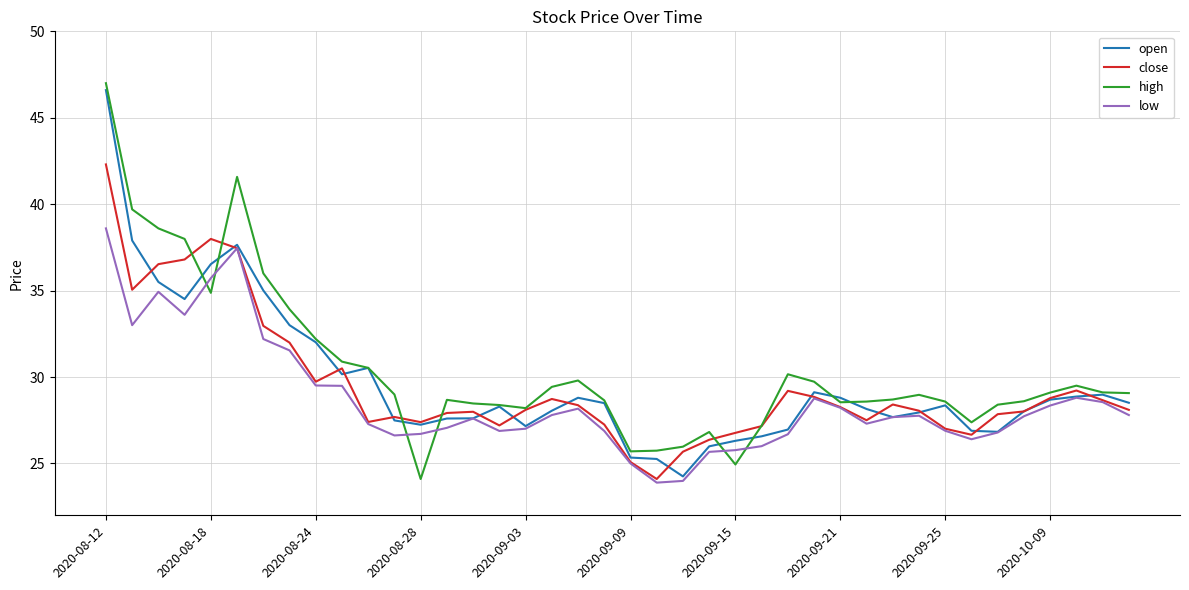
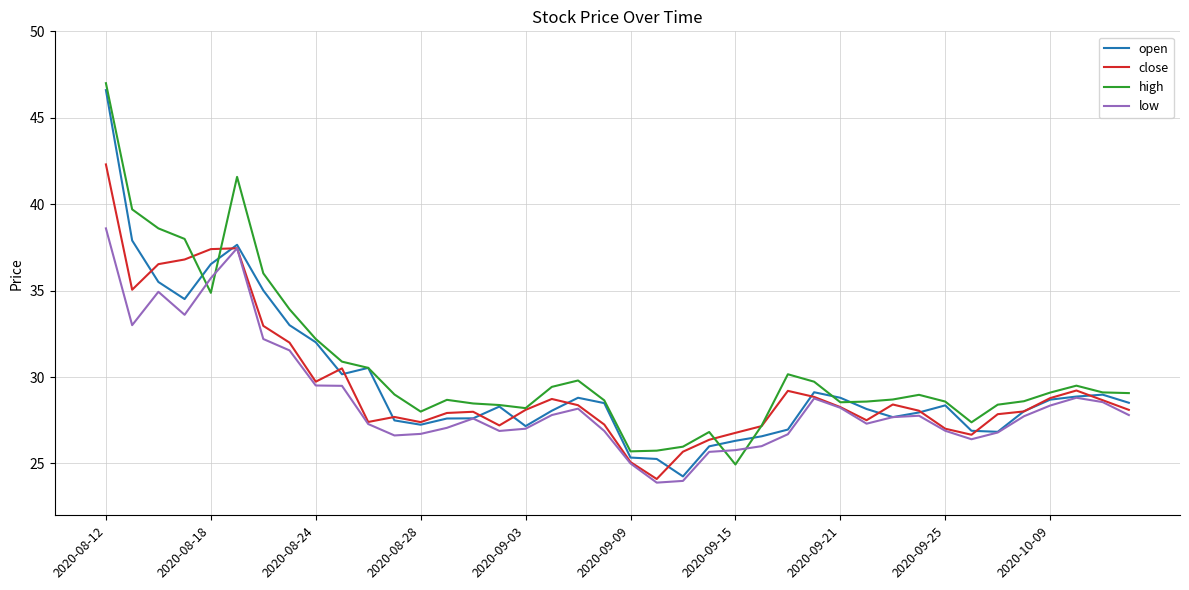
  {
    "open": {
      "2020-08-12": 46.6,
      "2020-08-18": 36.5,
      "2020-08-24": 32.0,
      "2020-08-28": 27.2,
      "2020-09-03": 27.2,
      "2020-09-09": 25.3,
      "2020-09-15": 26.3,
      "2020-09-21": 28.8,
      "2020-09-25": 28.4
    },
    "close": {
      "2020-08-12": 42.3,
-     "2020-08-18": 38.0,
+     "2020-08-18": 37.4,
      "2020-08-24": 29.7,
      "2020-08-28": 27.4,
      "2020-09-15": 26.8
    },
    "high": {
      "2020-08-12": 47.0,
      "2020-08-18": 34.9,
      "2020-08-24": 32.2,
-     "2020-08-28": 24.1,
+     "2020-08-28": 28.0,
      "2020-09-09": 25.7,
      "2020-09-15": 24.9,
      "2020-09-21": 28.5,
      "2020-09-25": 28.6,
      "2020-10-09": 29.1
    },
    "low": {
      "2020-08-12": 38.6,
      "2020-08-18": 35.7,
      "2020-08-24": 29.5,
      "2020-08-28": 26.7,
      "2020-09-03": 27.0,
      "2020-09-15": 25.8,
      "2020-10-09": 28.4
    }
  }
